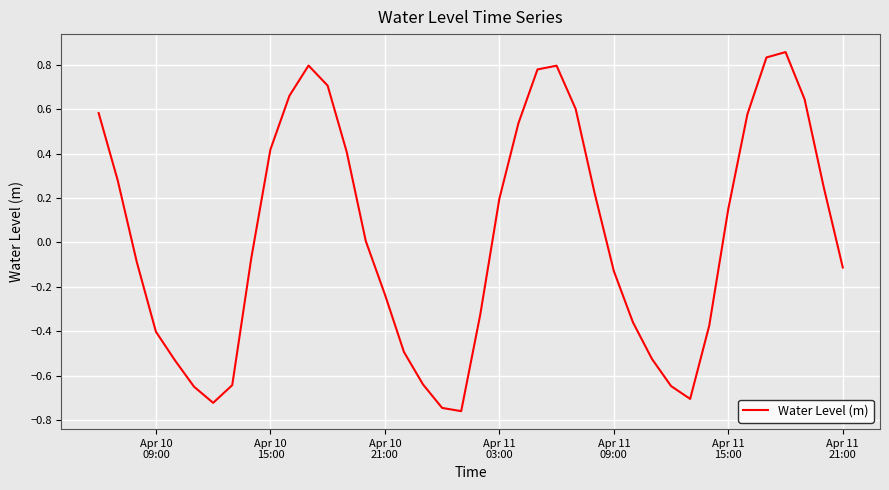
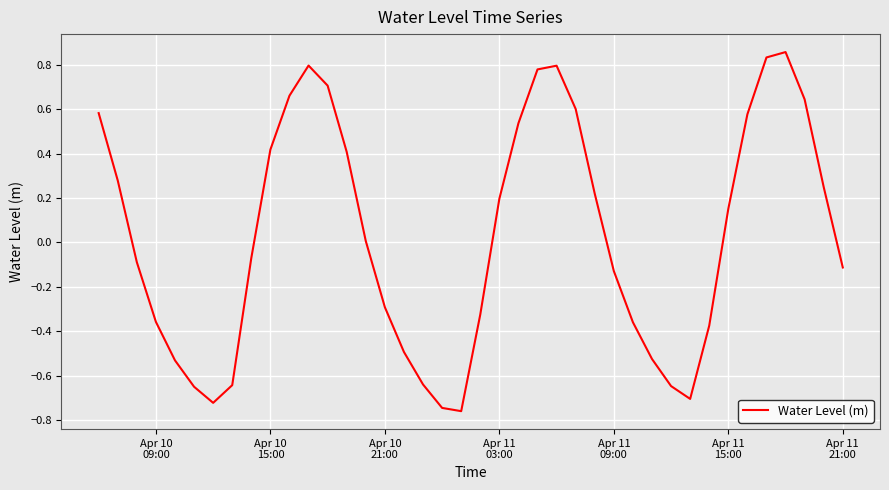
  {
-   "Apr 10 09:00": -0.40,
+   "Apr 10 09:00": -0.36,
    "Apr 10 15:00": 0.42,
-   "Apr 10 21:00": -0.23,
+   "Apr 10 21:00": -0.29,
    "Apr 11 03:00": 0.20,
    "Apr 11 09:00": -0.13,
    "Apr 11 15:00": 0.15,
    "Apr 11 21:00": -0.11
  }
